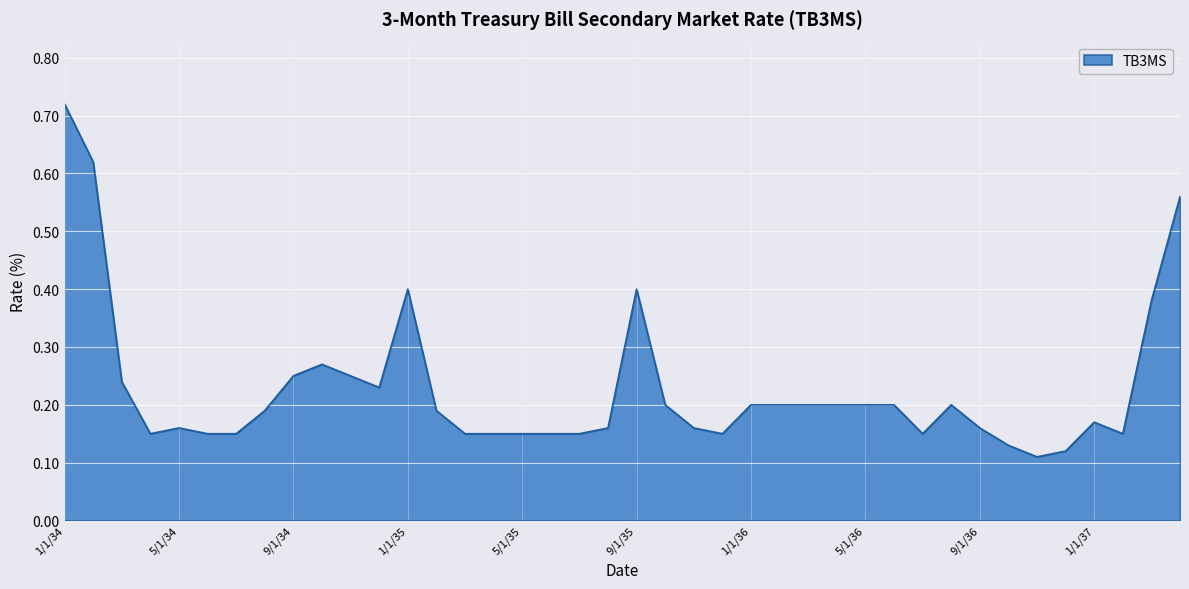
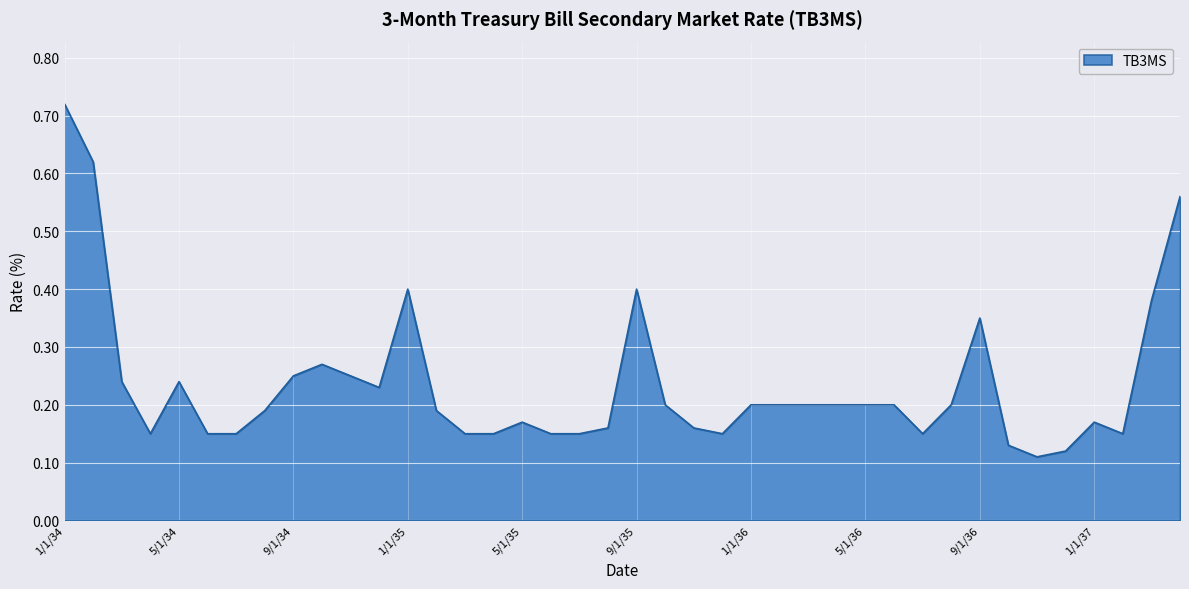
  {
    "1/1/34": 0.72,
-   "5/1/34": 0.16,
+   "5/1/34": 0.24,
    "9/1/34": 0.25,
    "1/1/35": 0.40,
-   "5/1/35": 0.15,
+   "5/1/35": 0.17,
    "9/1/35": 0.40,
    "1/1/36": 0.20,
    "5/1/36": 0.20,
-   "9/1/36": 0.16,
+   "9/1/36": 0.35,
    "1/1/37": 0.17
  }
